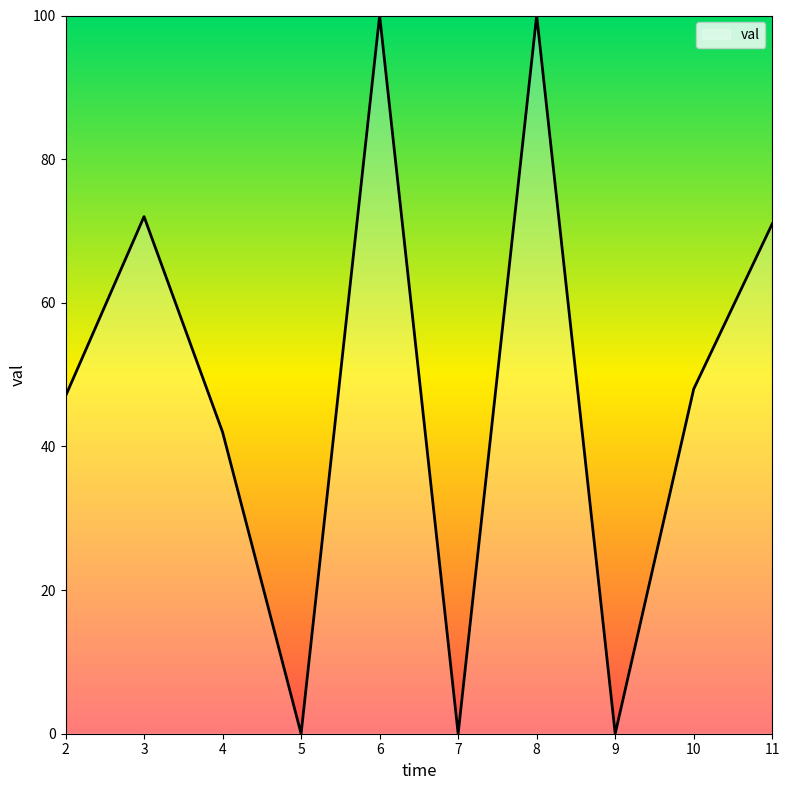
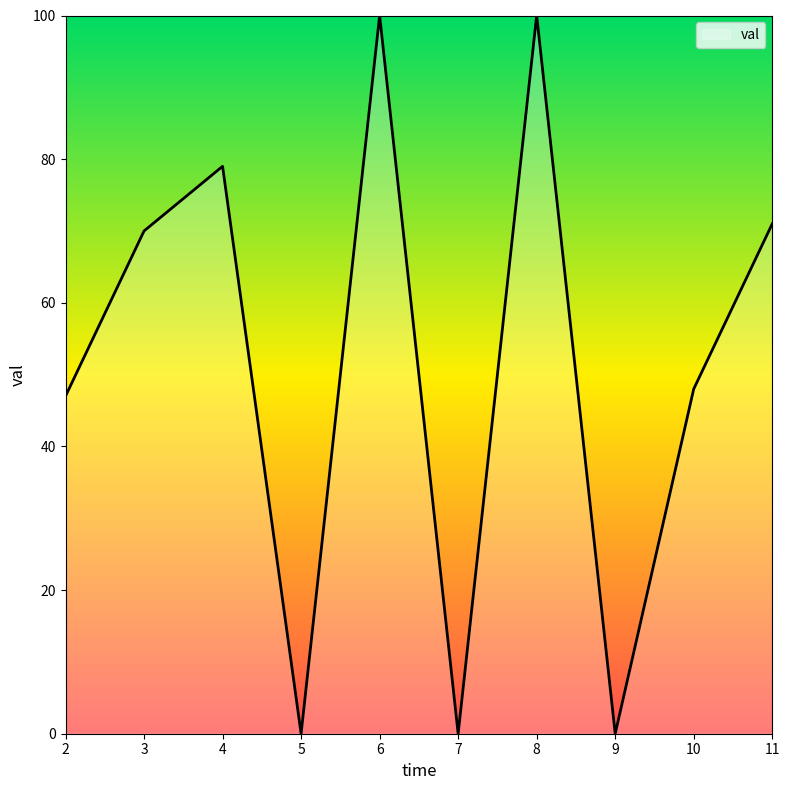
  {
    "2": 47,
-   "3": 72,
-   "4": 42,
+   "3": 70,
+   "4": 79,
    "5": 0,
    "6": 100,
    "7": 0,
    "8": 100,
    "9": 0,
    "10": 48,
    "11": 71
  }
